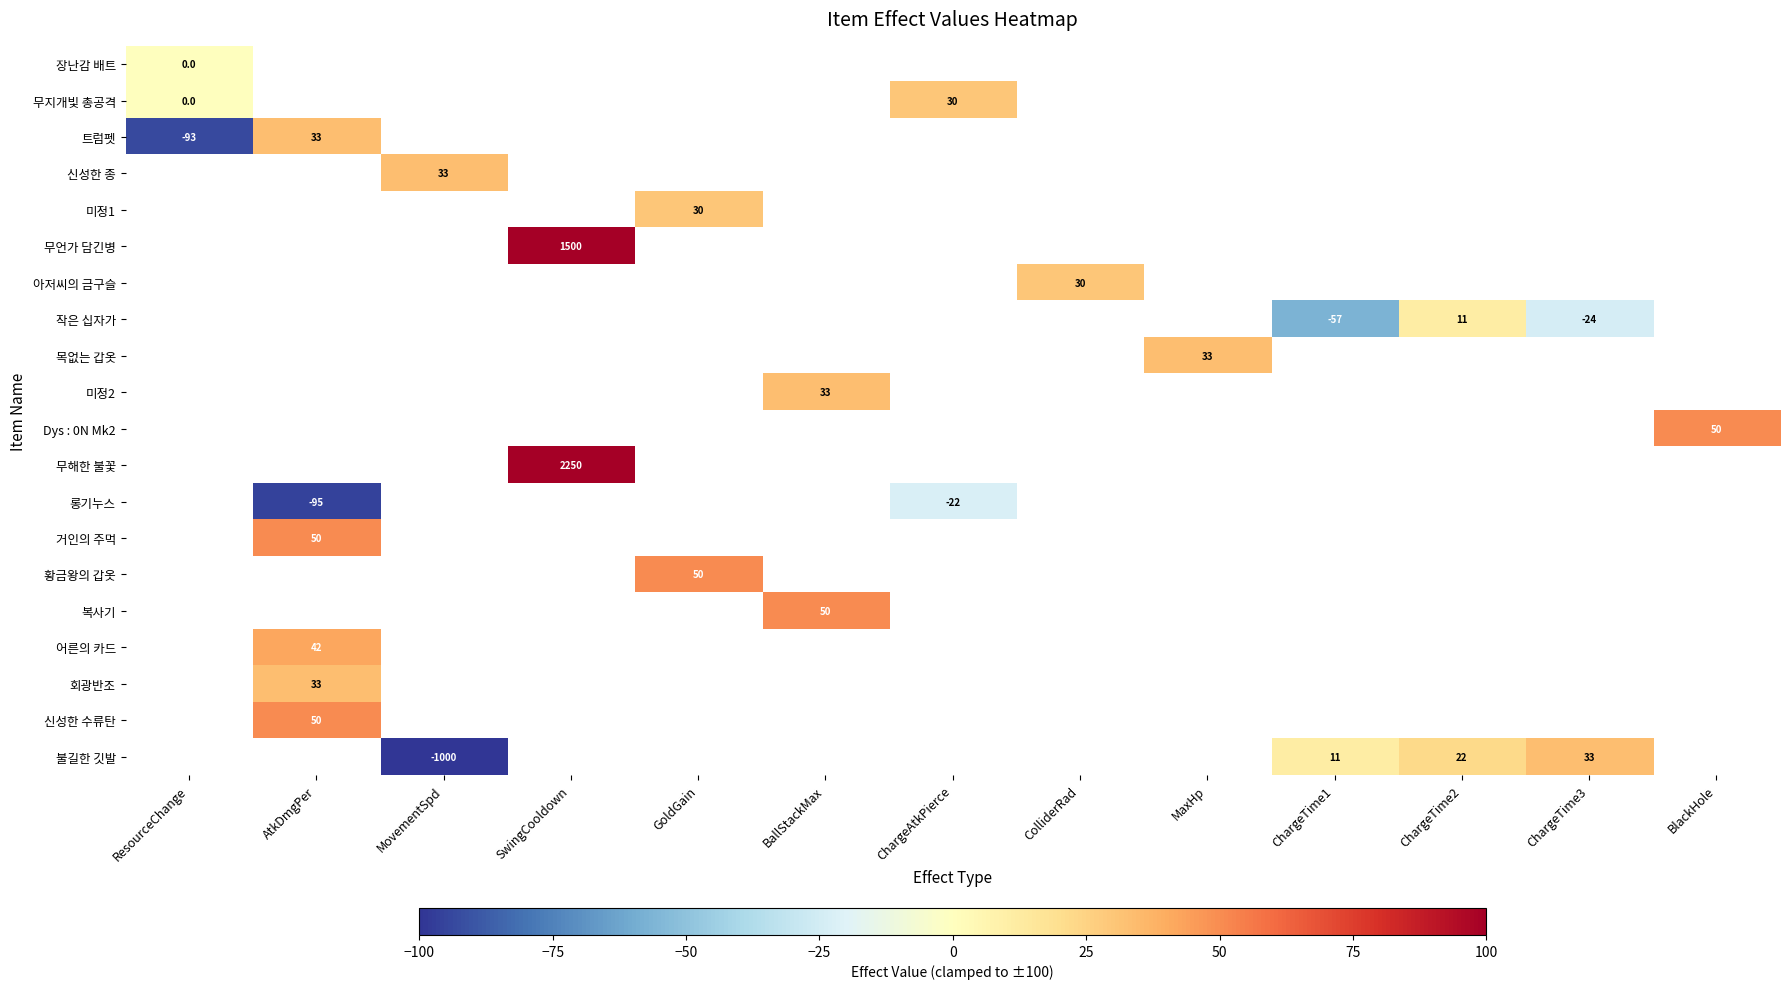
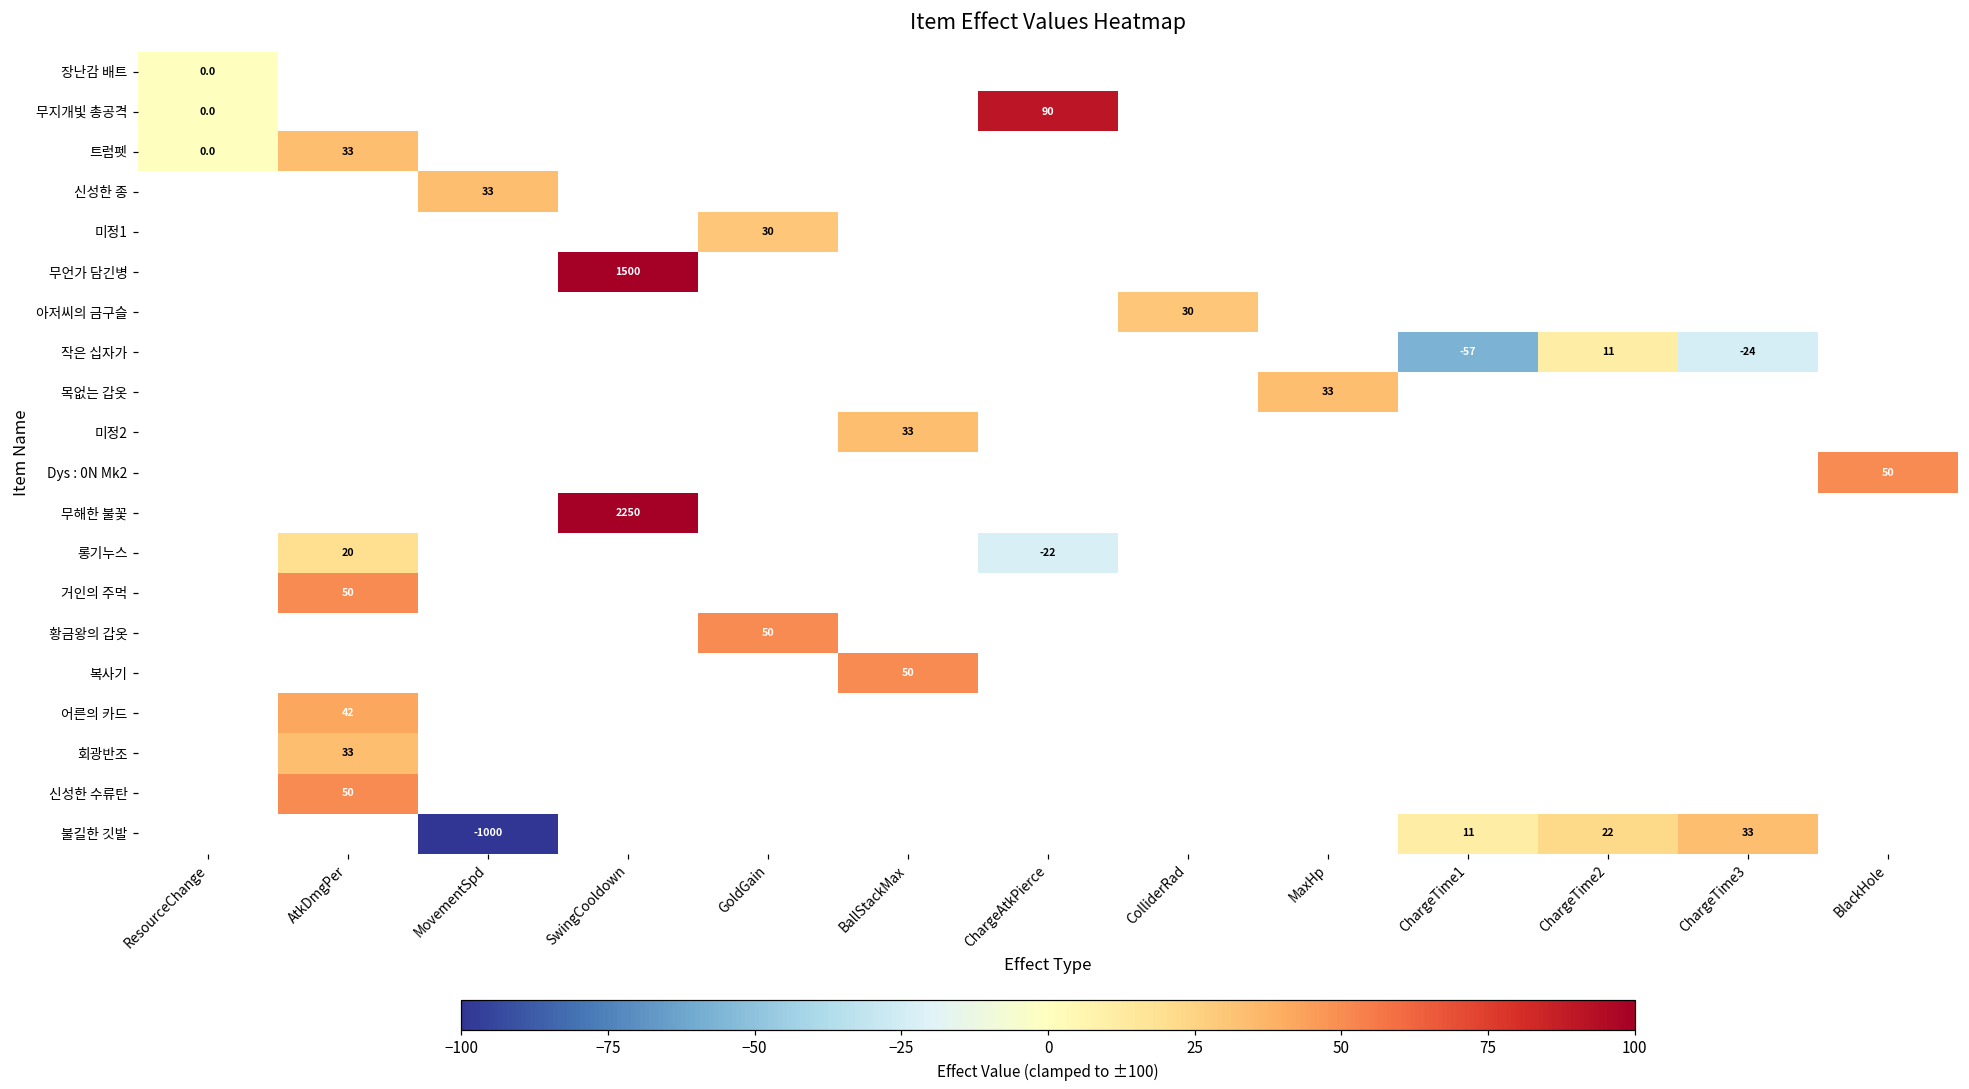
  {
    "장난감 배트": {
      "ResourceChange": 0.0
    },
    "무지개빛 총공격": {
      "ResourceChange": 0.0,
-     "ChargeAtkPierce": 30
+     "ChargeAtkPierce": 90
    },
    "트럼펫": {
-     "ResourceChange": -93,
+     "ResourceChange": 0.0,
      "AtkDmgPer": 33
    },
    "신성한 종": {
      "MovementSpd": 33
    },
    "미정1": {
      "GoldGain": 30
    },
    "무언가 담긴병": {
      "SwingCooldown": 1500
    },
    "아저씨의 금구슬": {
      "ColliderRad": 30
    },
    "작은 십자가": {
      "ChargeTime1": -57,
      "ChargeTime2": 11,
      "ChargeTime3": -24
    },
    "목없는 갑옷": {
      "MaxHp": 33
    },
    "미정2": {
      "BallStackMax": 33
    },
    "Dys : 0N Mk2": {
      "BlackHole": 50
    },
    "무해한 불꽃": {
      "SwingCooldown": 2250
    },
    "롱기누스": {
-     "AtkDmgPer": -95,
+     "AtkDmgPer": 20,
      "ChargeAtkPierce": -22
    },
    "거인의 주먹": {
      "AtkDmgPer": 50
    },
    "황금왕의 갑옷": {
      "GoldGain": 50
    },
    "복사기": {
      "BallStackMax": 50
    },
    "어른의 카드": {
      "AtkDmgPer": 42
    },
    "회광반조": {
      "AtkDmgPer": 33
    },
    "신성한 수류탄": {
      "AtkDmgPer": 50
    },
    "불길한 깃발": {
      "MovementSpd": -1000,
      "ChargeTime1": 11,
      "ChargeTime2": 22,
      "ChargeTime3": 33
    }
  }
